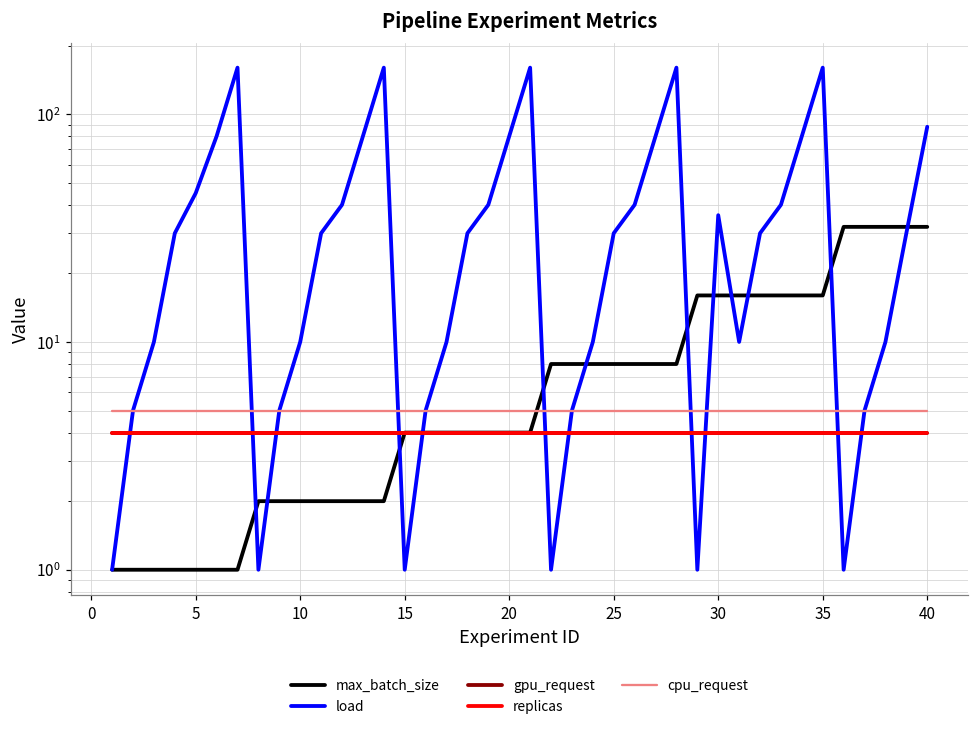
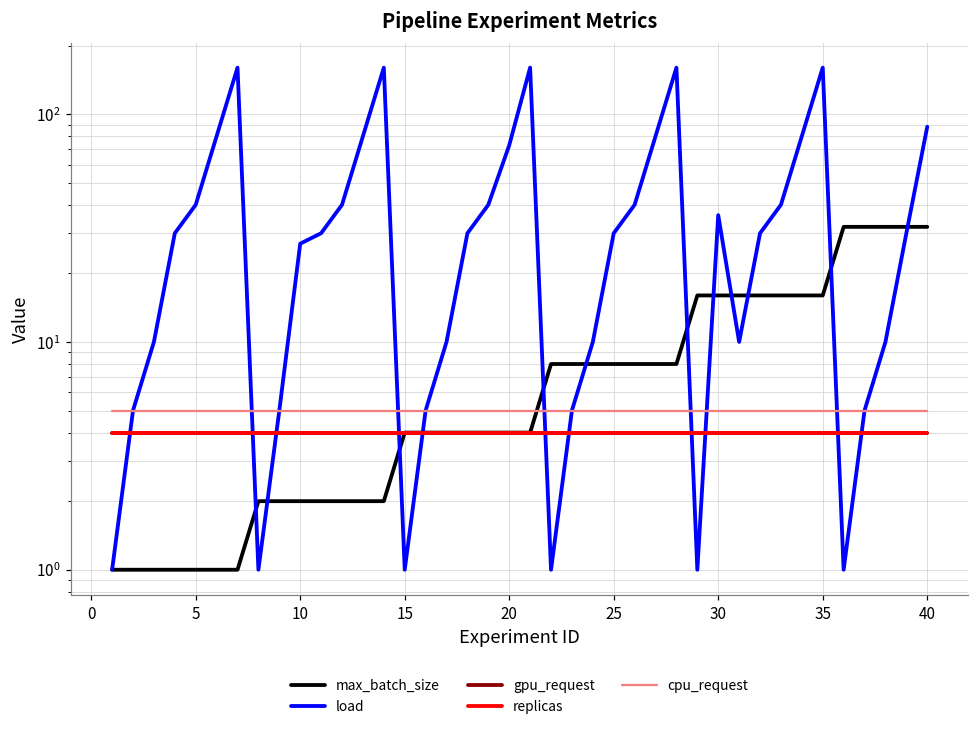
  {
    "max_batch_size": {
      "5": 1,
      "10": 2,
      "25": 8,
      "30": 16,
      "35": 16,
      "40": 32
    },
    "load": {
-     "5": 45,
-     "10": 10,
+     "5": 40,
+     "10": 27,
      "15": 1,
-     "20": 80,
+     "20": 73,
      "25": 30,
      "30": 36,
      "35": 160,
      "40": 88
    },
    "replicas": {
      "5": 4,
      "10": 4,
      "25": 4,
      "30": 4,
      "35": 4,
      "40": 4
    },
    "cpu_request": {
      "5": 5,
      "10": 5,
      "15": 5,
      "20": 5,
      "25": 5,
      "30": 5,
      "35": 5,
      "40": 5
    }
  }
